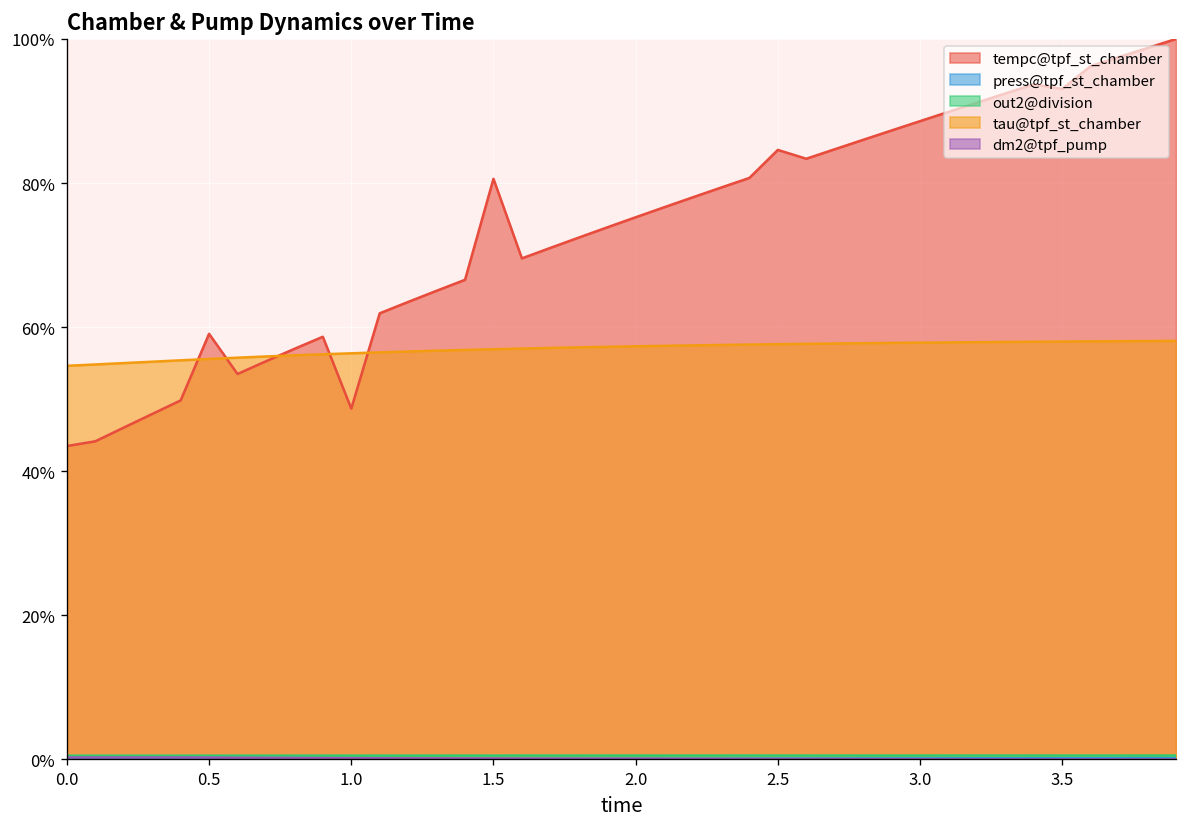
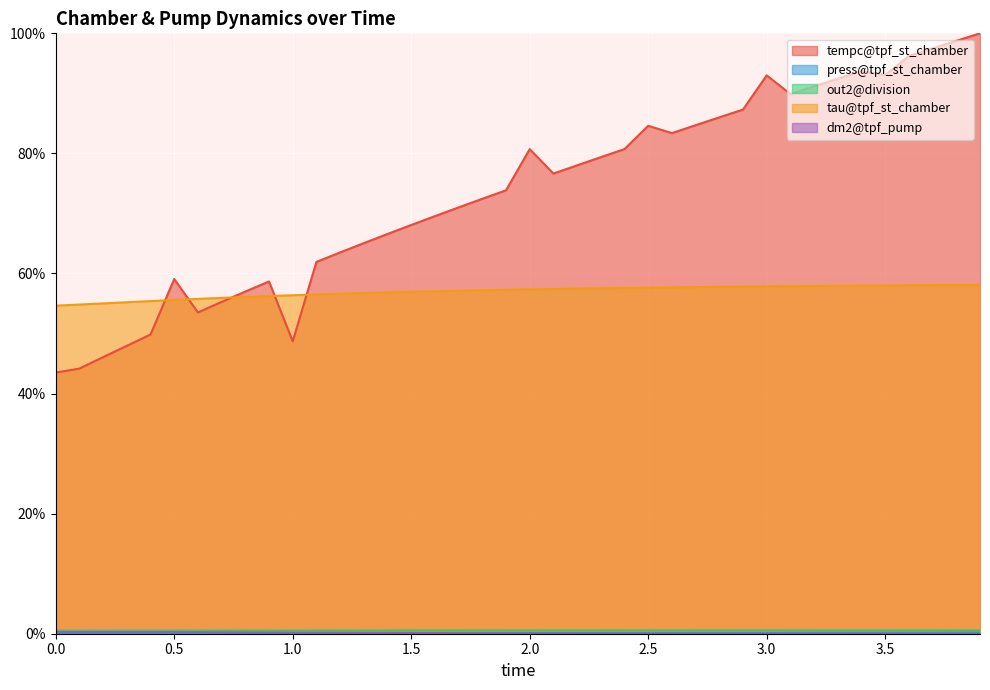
  {
    "tempc@tpf_st_chamber": {
      "0.0": "44%",
      "0.5": "59%",
      "1.0": "49%",
-     "1.5": "81%",
-     "2.0": "75%",
+     "1.5": "68%",
+     "2.0": "81%",
      "2.5": "85%",
-     "3.0": "89%"
+     "3.0": "93%"
    },
    "out2@division": {
      "2.0": "1%"
    },
    "tau@tpf_st_chamber": {
      "0.0": "55%",
      "0.5": "56%",
      "1.0": "56%",
      "1.5": "57%",
      "2.0": "57%",
      "2.5": "58%",
      "3.0": "58%",
      "3.5": "58%"
    }
  }
